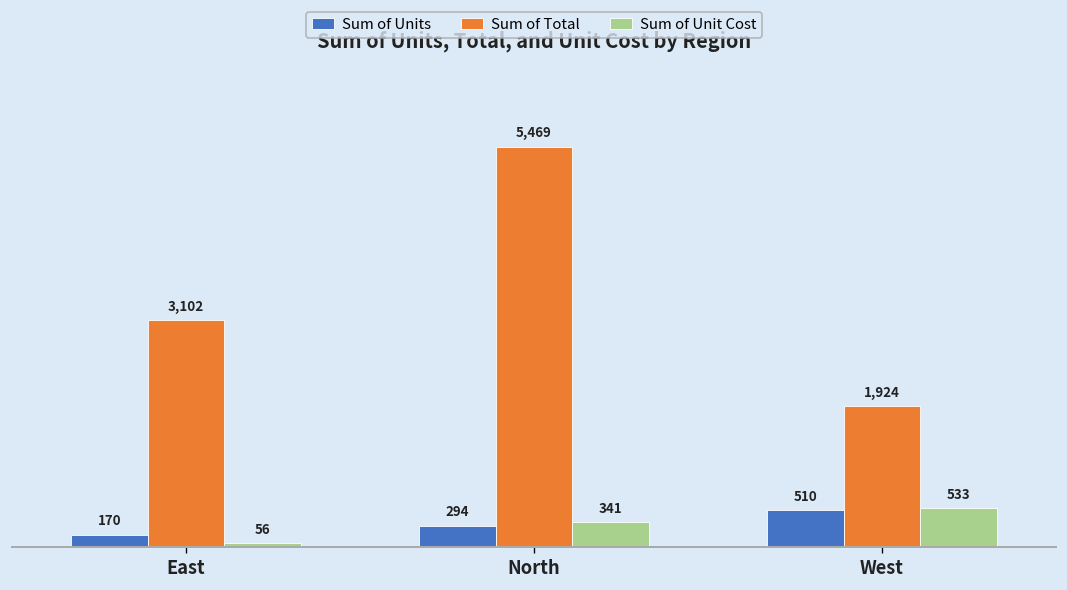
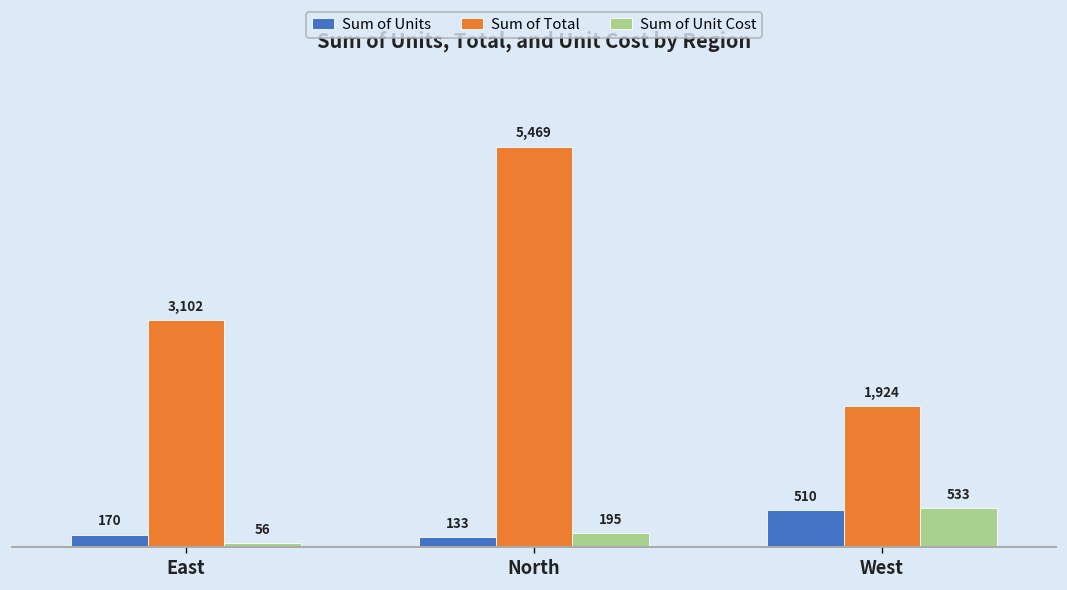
  {
    "Sum of Units": {
      "East": "170",
-     "North": "294",
+     "North": "133",
      "West": "510"
    },
    "Sum of Total": {
      "East": "3,102",
      "North": "5,469",
      "West": "1,924"
    },
    "Sum of Unit Cost": {
      "East": "56",
-     "North": "341",
+     "North": "195",
      "West": "533"
    }
  }
